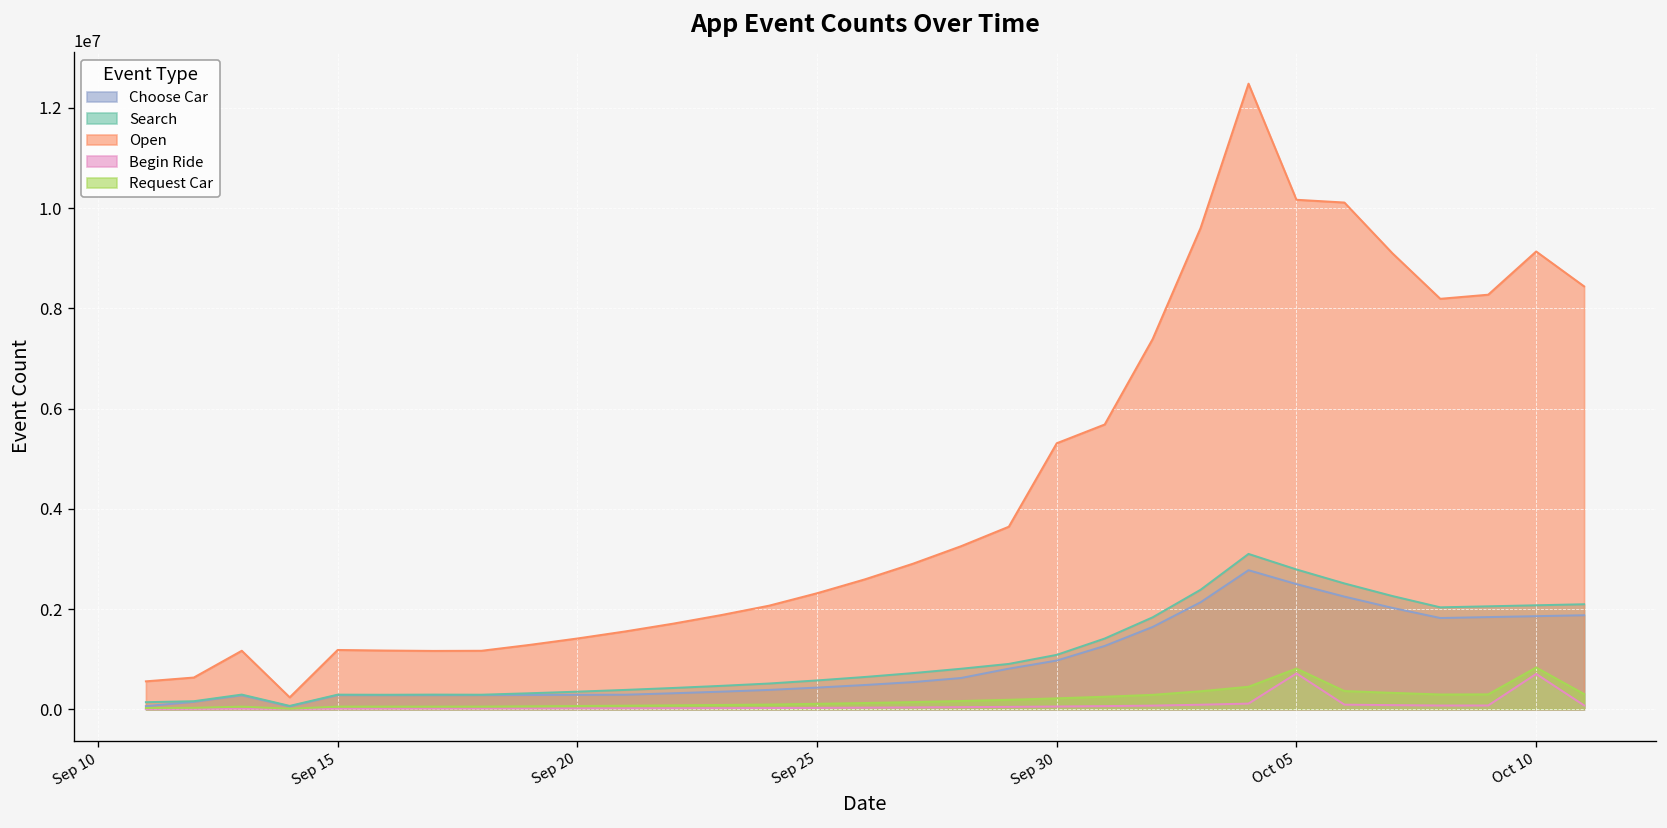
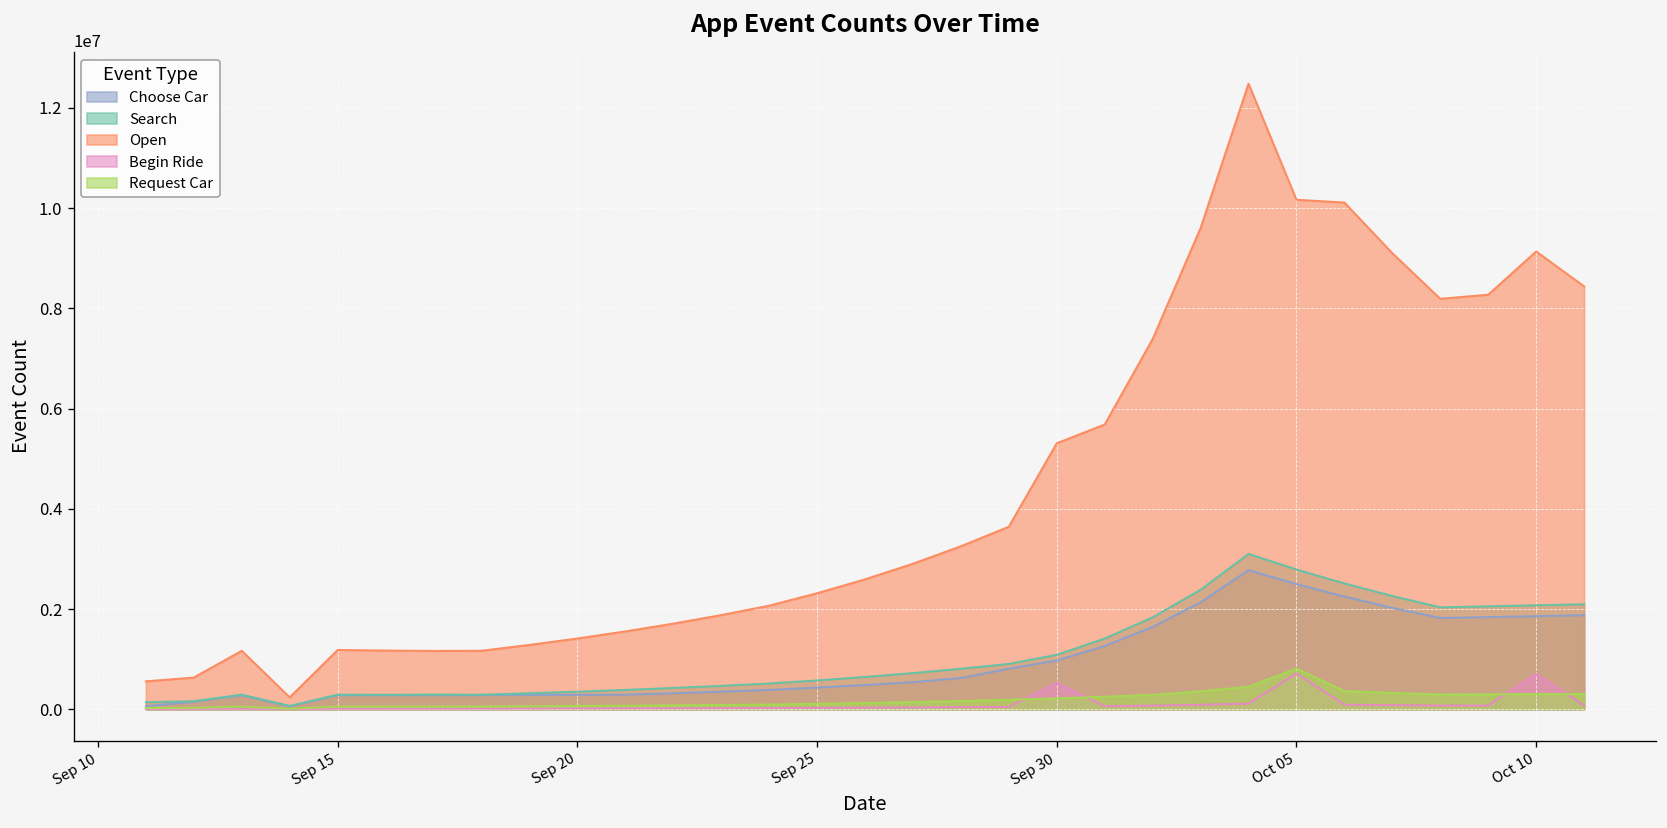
  {
    "Open": {
      "Sep 15": 1200000,
      "Sep 20": 1400000,
      "Sep 25": 2300000,
      "Sep 30": 5300000,
      "Oct 05": 10200000,
      "Oct 10": 9100000
    },
    "Begin Ride": {
      "Sep 25": 0,
-     "Sep 30": 100000,
+     "Sep 30": 500000,
      "Oct 05": 700000,
      "Oct 10": 700000
    },
    "Request Car": {
      "Sep 25": 100000,
      "Sep 30": 200000,
      "Oct 05": 800000,
-     "Oct 10": 800000
+     "Oct 10": 300000
    }
  }
